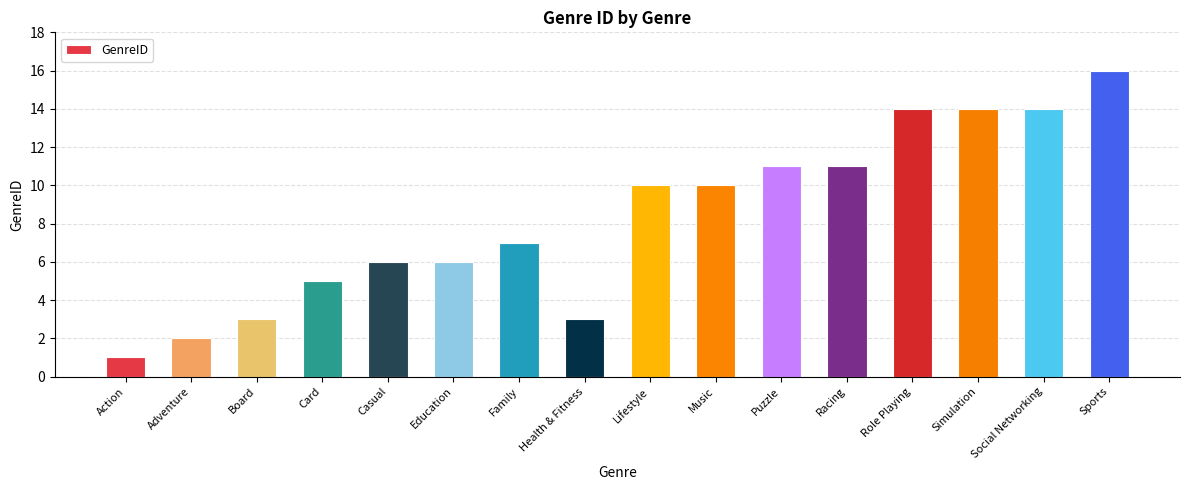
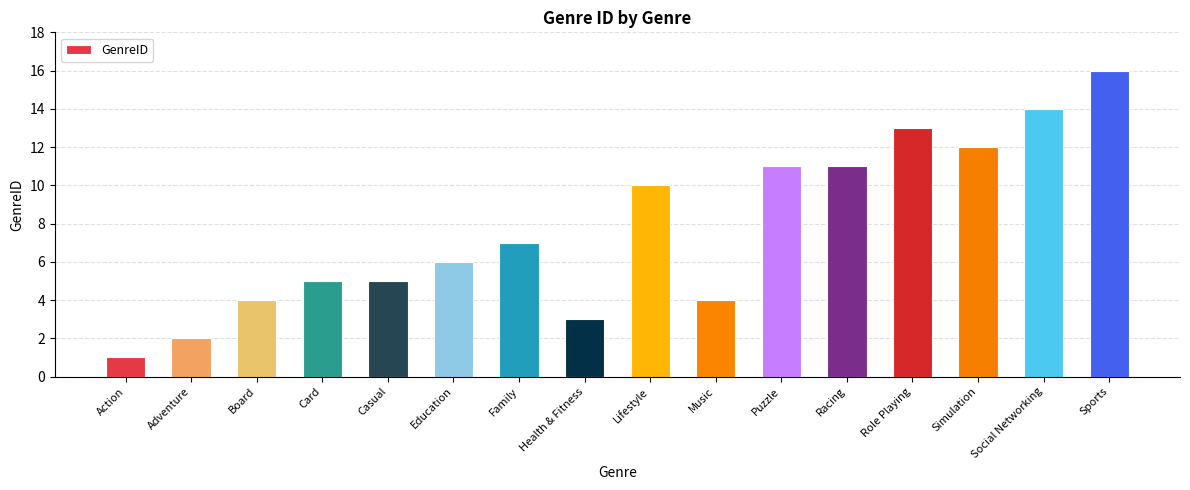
  {
    "Action": 1,
    "Adventure": 2,
-   "Board": 3,
+   "Board": 4,
    "Card": 5,
-   "Casual": 6,
+   "Casual": 5,
    "Education": 6,
    "Family": 7,
    "Health & Fitness": 3,
    "Lifestyle": 10,
-   "Music": 10,
+   "Music": 4,
    "Puzzle": 11,
    "Racing": 11,
-   "Role Playing": 14,
-   "Simulation": 14,
+   "Role Playing": 13,
+   "Simulation": 12,
    "Social Networking": 14,
    "Sports": 16
  }
